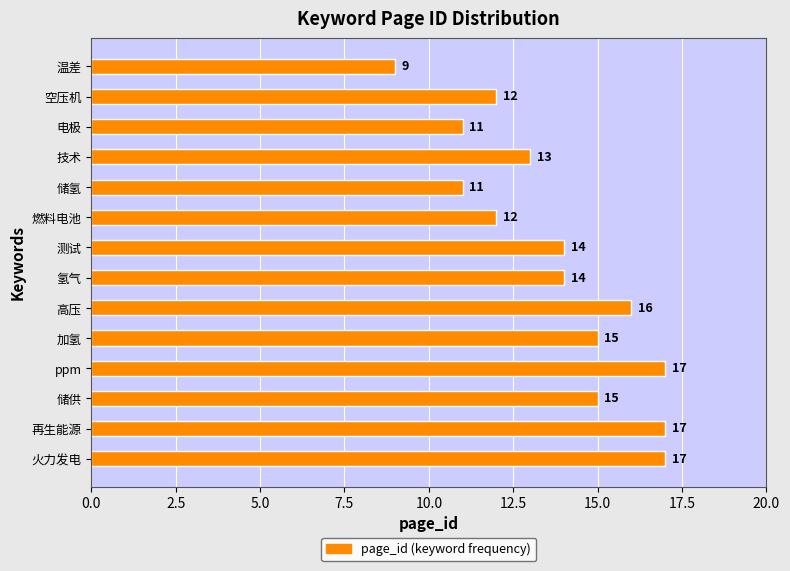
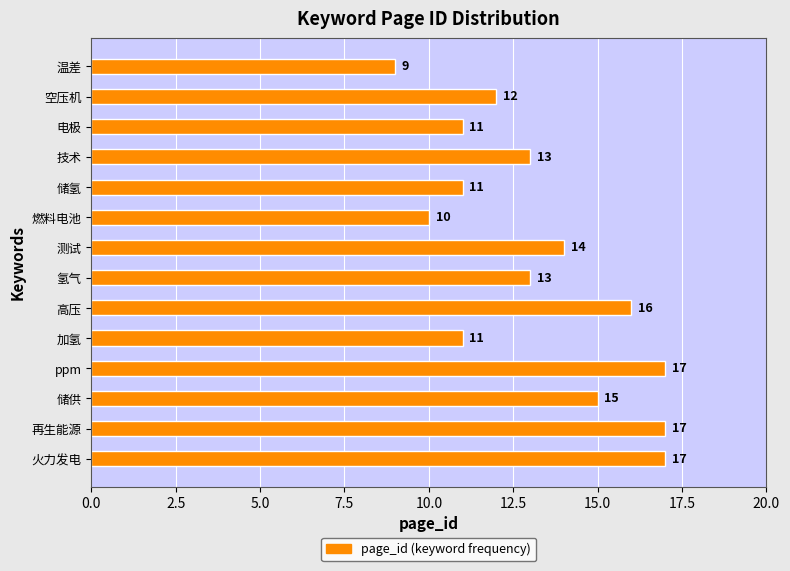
  {
    "温差": 9,
    "空压机": 12,
    "电极": 11,
    "技术": 13,
    "储氢": 11,
-   "燃料电池": 12,
+   "燃料电池": 10,
    "测试": 14,
-   "氢气": 14,
+   "氢气": 13,
    "高压": 16,
-   "加氢": 15,
+   "加氢": 11,
    "ppm": 17,
    "储供": 15,
    "再生能源": 17,
    "火力发电": 17
  }
